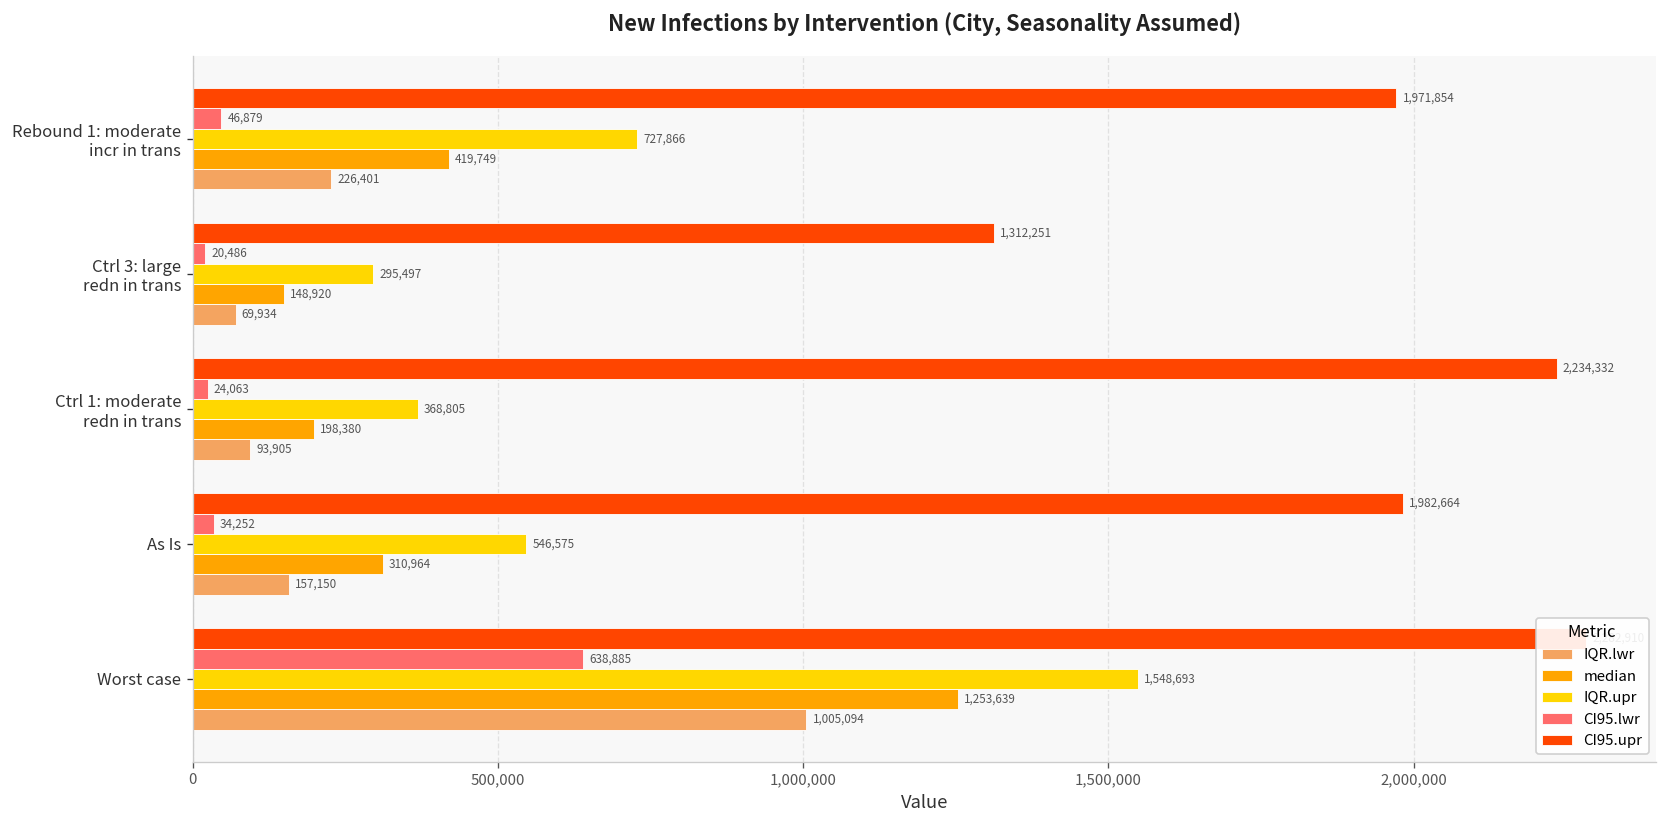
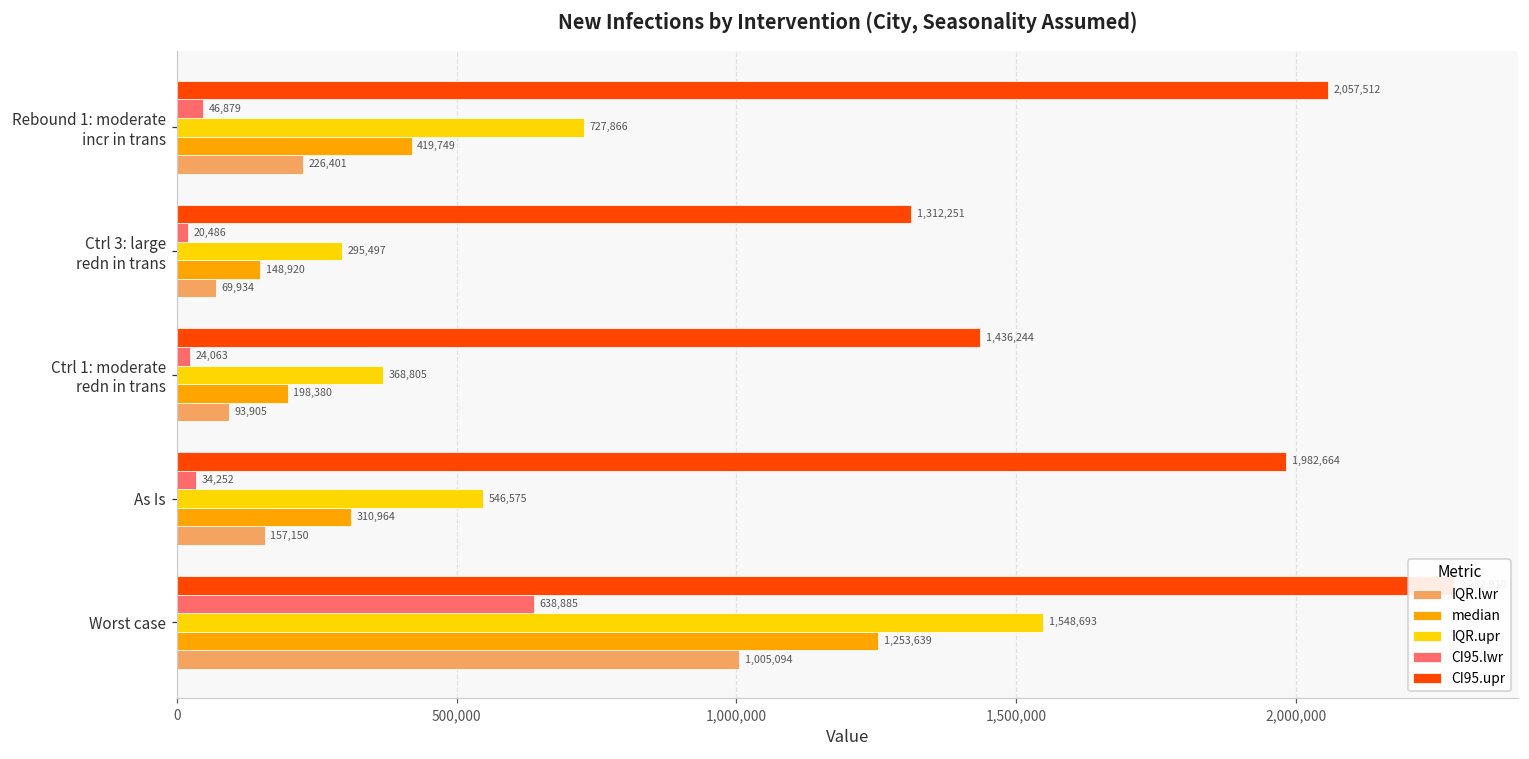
  {
    "CI95.upr": {
-     "Rebound 1: moderate incr in trans": "1,971,854",
+     "Rebound 1: moderate incr in trans": "2,057,512",
      "Ctrl 3: large redn in trans": "1,312,251",
-     "Ctrl 1: moderate redn in trans": "2,234,332",
+     "Ctrl 1: moderate redn in trans": "1,436,244",
      "As Is": "1,982,664"
    }
  }
